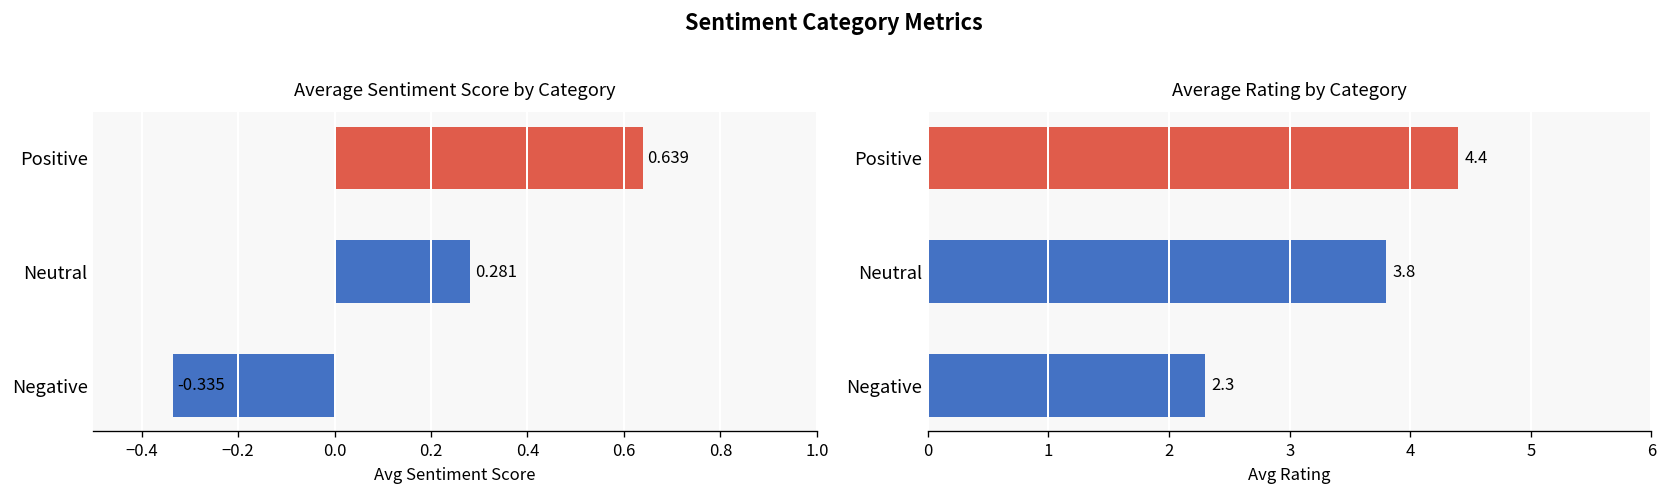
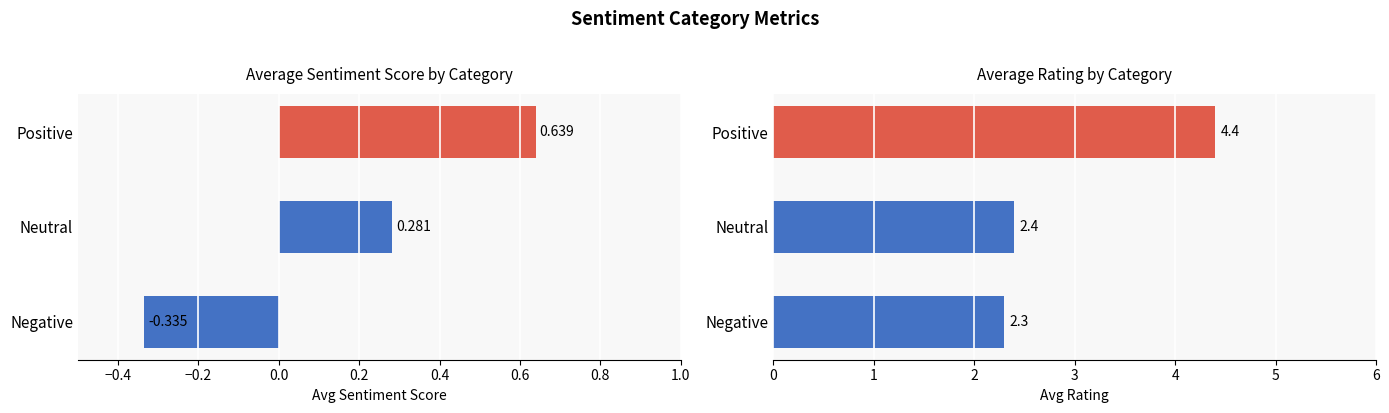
  {
    "Average Sentiment Score by Category": {
      "Positive": 0.639,
      "Neutral": 0.281,
      "Negative": -0.335
    },
    "Average Rating by Category": {
      "Positive": 4.4,
-     "Neutral": 3.8,
+     "Neutral": 2.4,
      "Negative": 2.3
    }
  }
